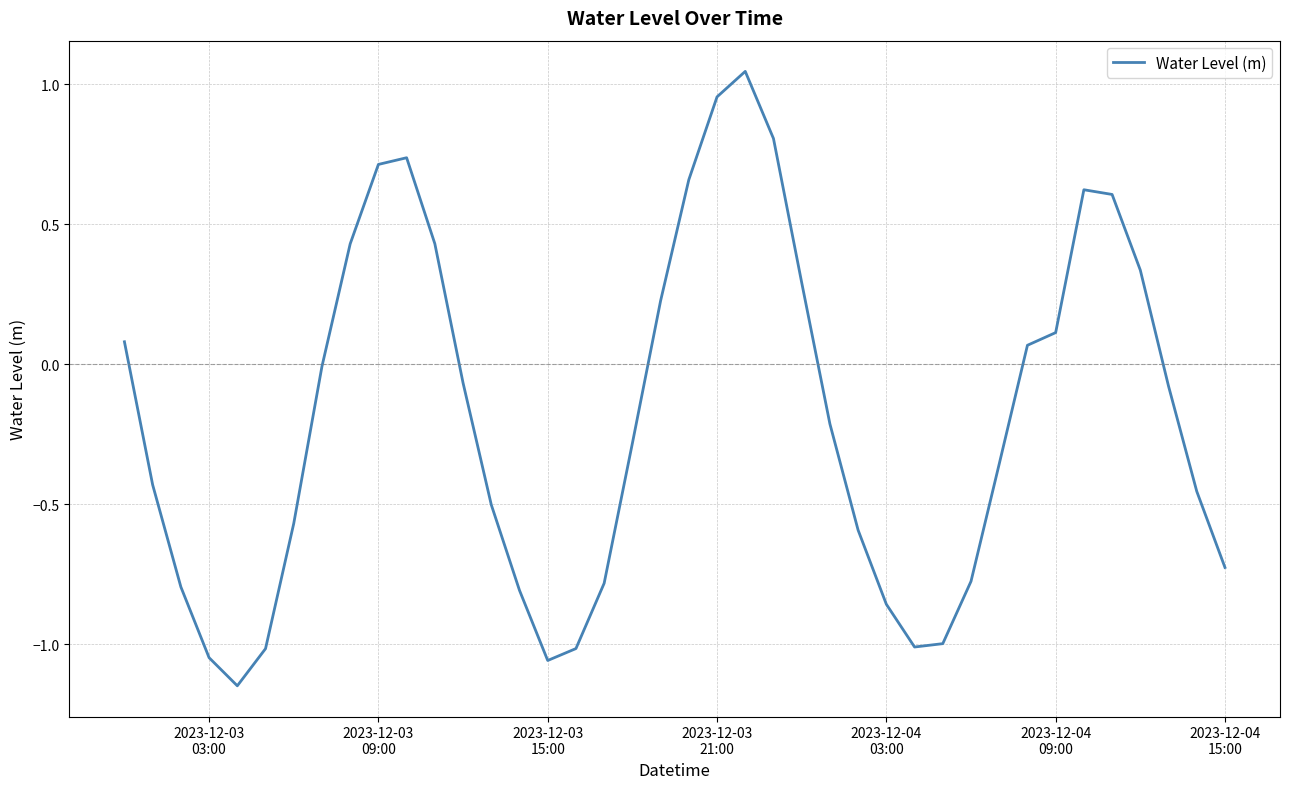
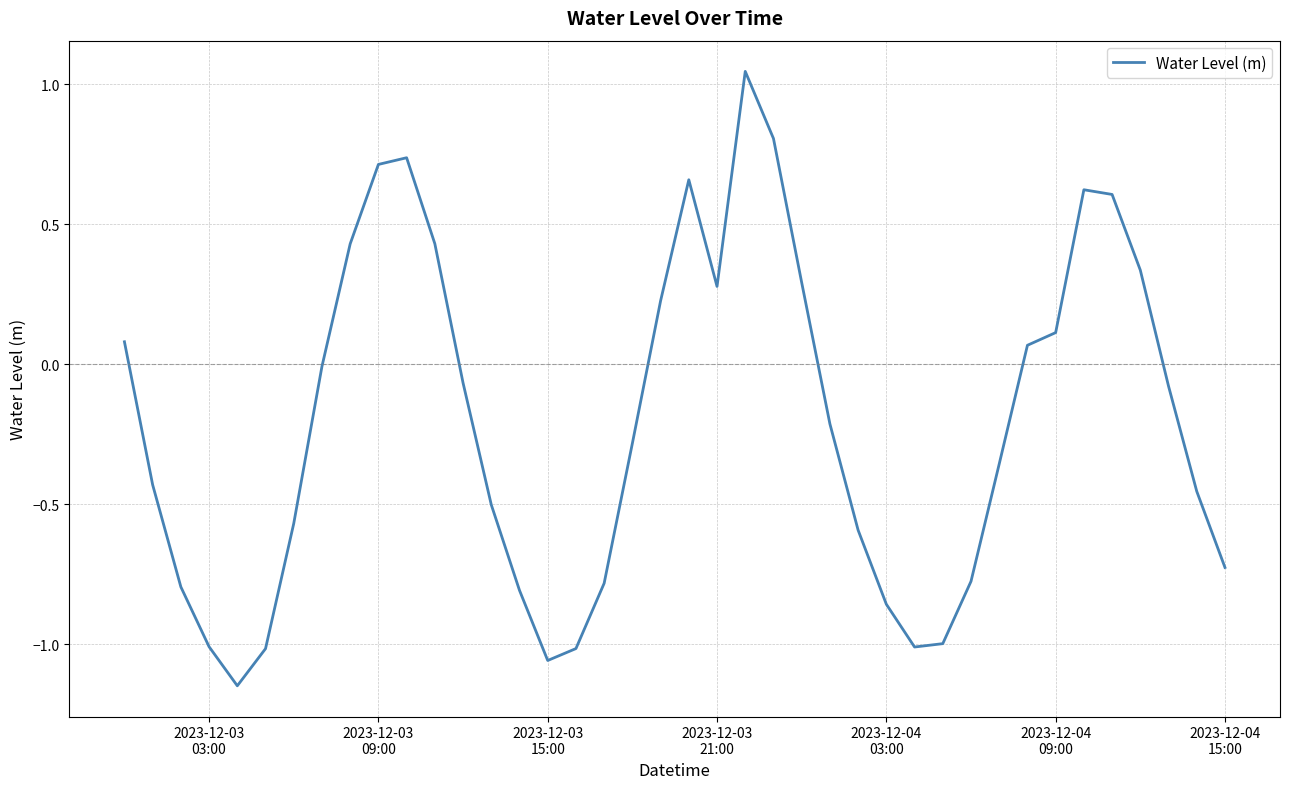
  {
-   "2023-12-03 03:00": -1.05,
+   "2023-12-03 03:00": -1.01,
    "2023-12-03 09:00": 0.71,
    "2023-12-03 15:00": -1.06,
-   "2023-12-03 21:00": 0.96,
+   "2023-12-03 21:00": 0.28,
    "2023-12-04 03:00": -0.86,
    "2023-12-04 09:00": 0.11,
    "2023-12-04 15:00": -0.73
  }
